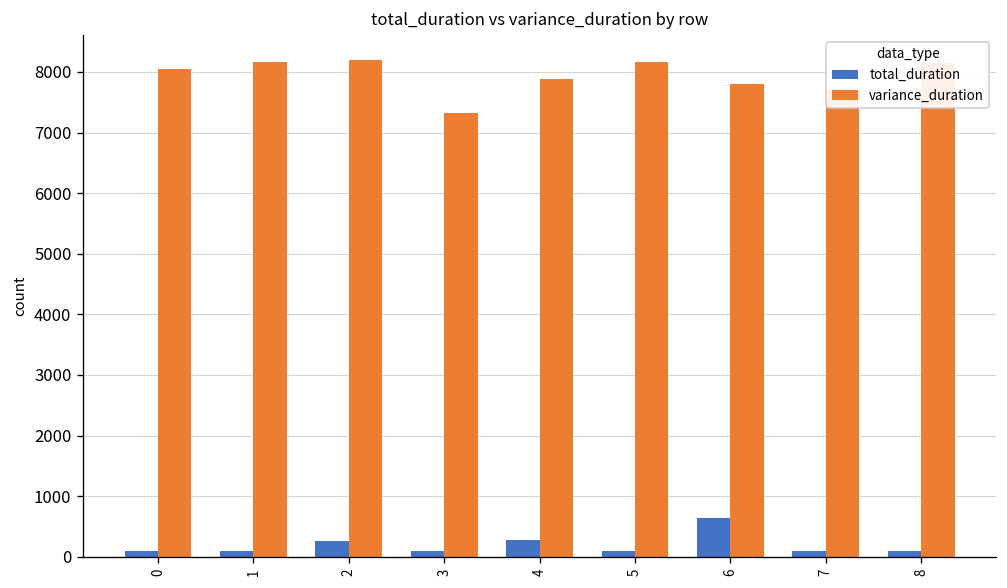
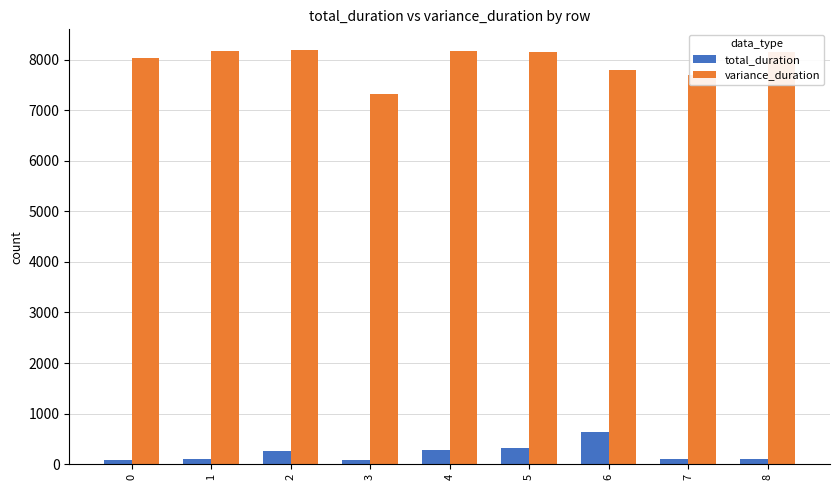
  {
    "total_duration": {
      "0": 100,
      "1": 100,
      "2": 300,
      "3": 100,
      "4": 300,
-     "5": 100,
+     "5": 300,
      "6": 600,
      "7": 100,
      "8": 100
    },
    "variance_duration": {
      "0": 8000,
      "1": 8200,
      "2": 8200,
      "3": 7300,
-     "4": 7900,
+     "4": 8200,
      "5": 8200,
      "6": 7800
    }
  }
